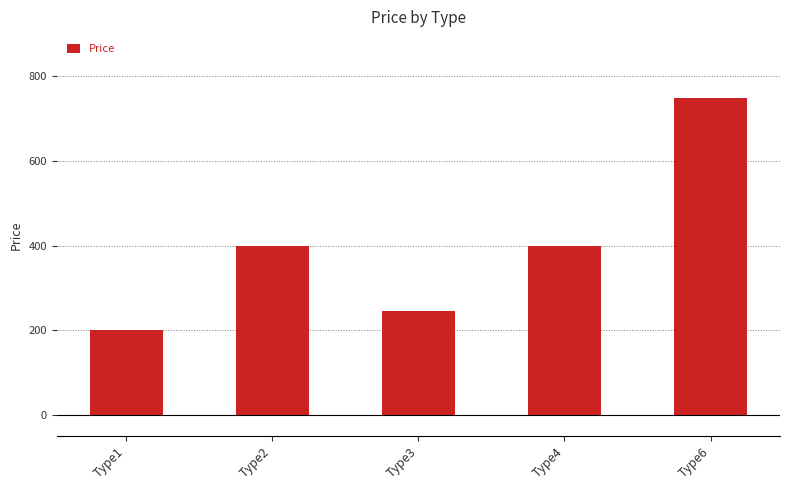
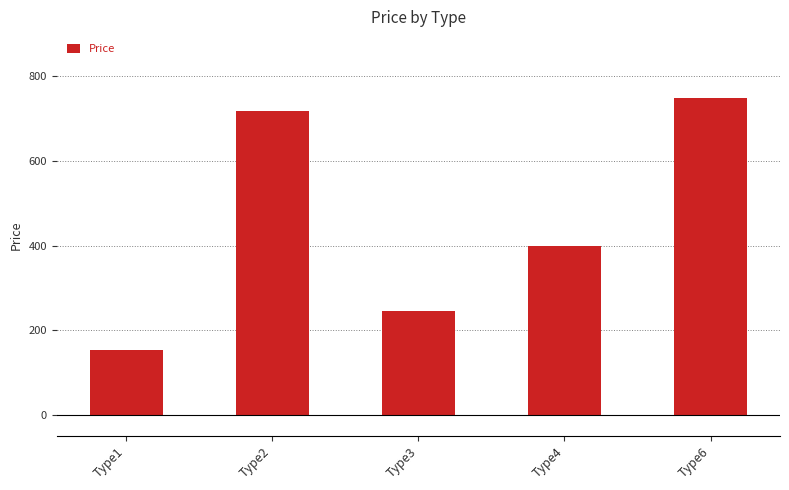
  {
-   "Type1": 200,
-   "Type2": 400,
+   "Type1": 150,
+   "Type2": 720,
    "Type3": 250,
    "Type4": 400,
    "Type6": 750
  }
